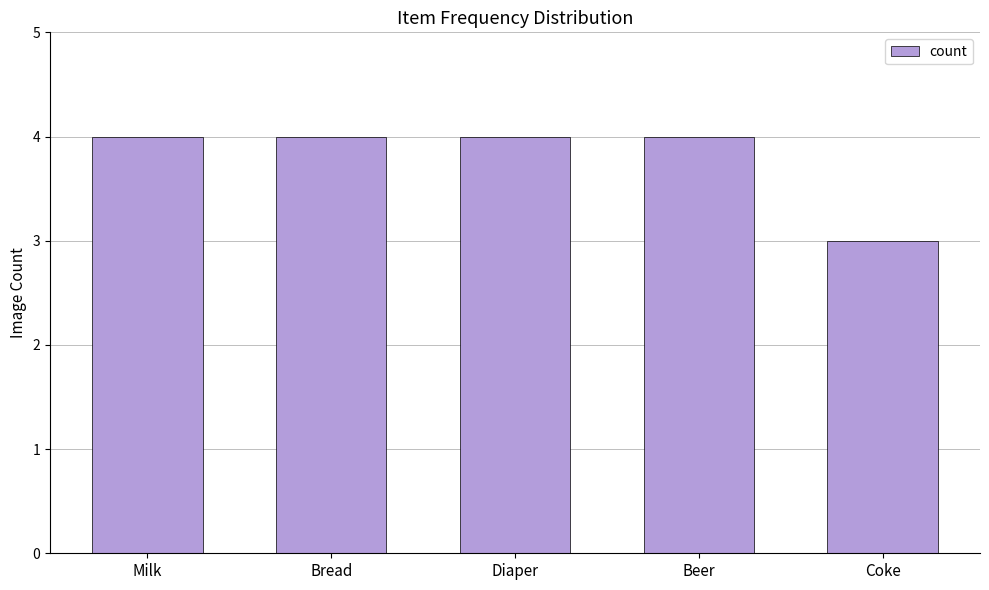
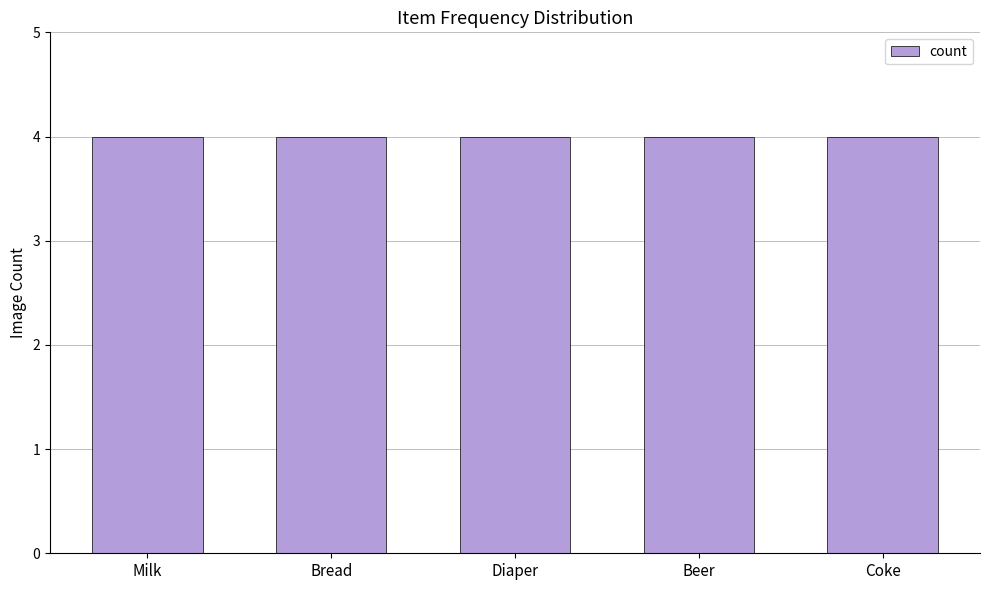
  {
    "Milk": 4,
    "Bread": 4,
    "Diaper": 4,
    "Beer": 4,
-   "Coke": 3
+   "Coke": 4
  }
